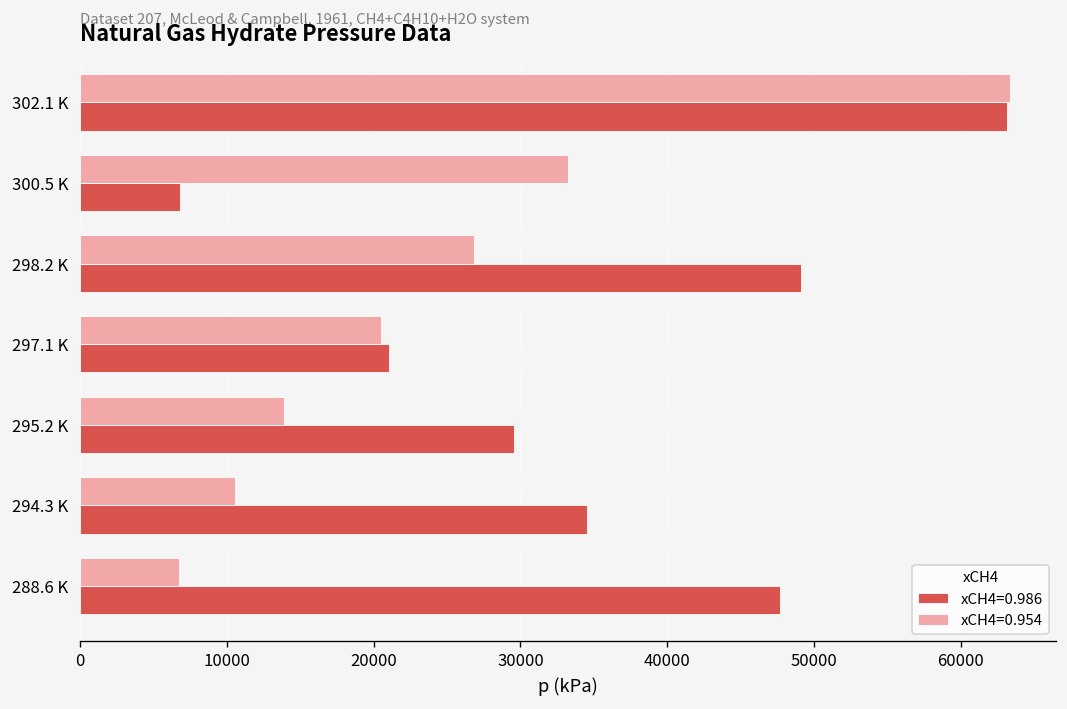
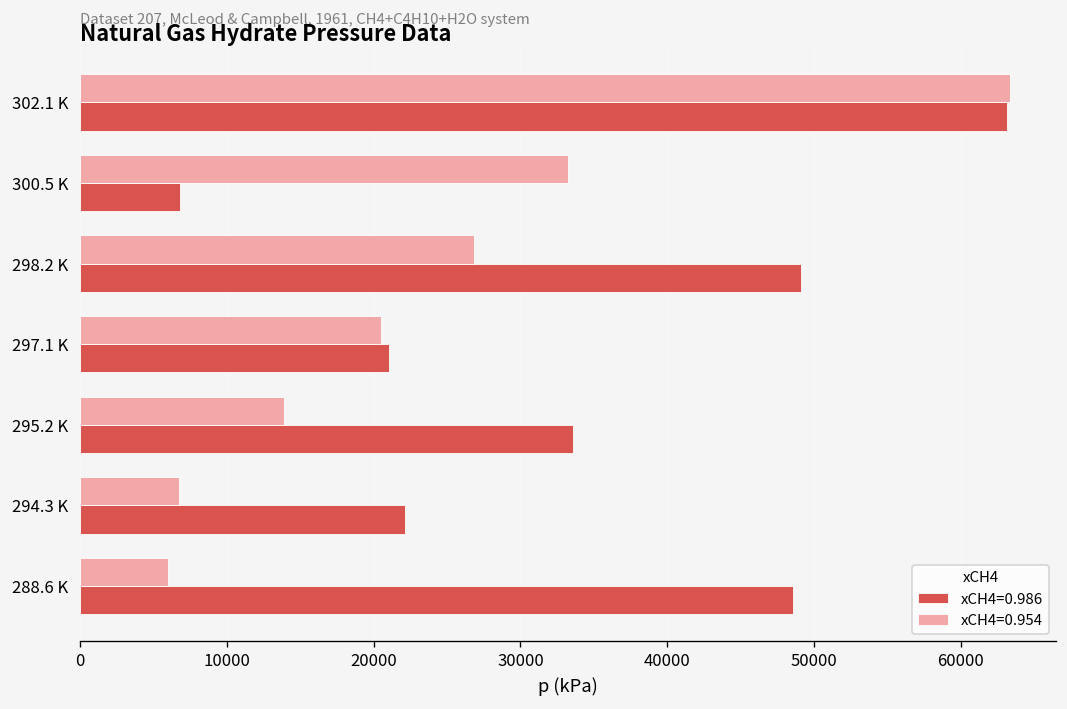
  {
    "xCH4=0.986": {
      "302.1 K": 63200,
      "300.5 K": 6800,
      "298.2 K": 49100,
      "297.1 K": 21100,
-     "295.2 K": 29600,
-     "294.3 K": 34500,
-     "288.6 K": 47700
+     "295.2 K": 33600,
+     "294.3 K": 22100,
+     "288.6 K": 48600
    },
    "xCH4=0.954": {
      "302.1 K": 63300,
      "300.5 K": 33200,
      "298.2 K": 26900,
      "297.1 K": 20500,
      "295.2 K": 13900,
-     "294.3 K": 10500,
-     "288.6 K": 6700
+     "294.3 K": 6700,
+     "288.6 K": 6000
    }
  }
